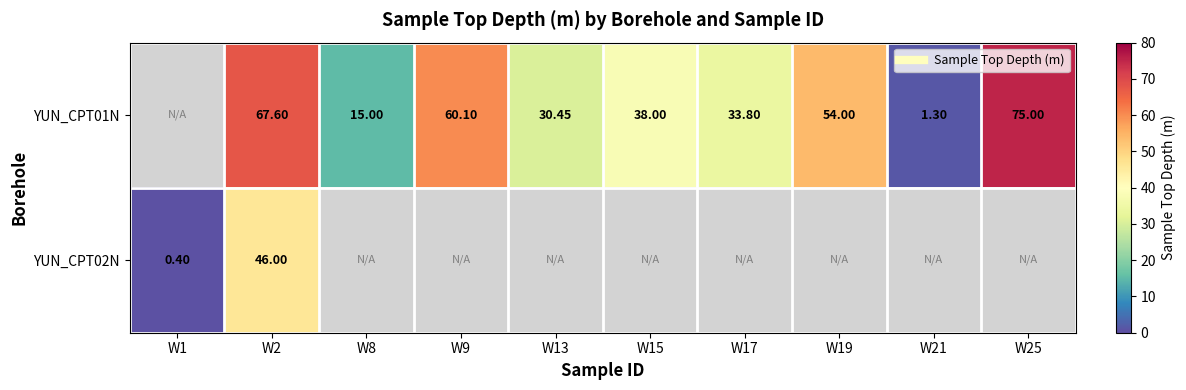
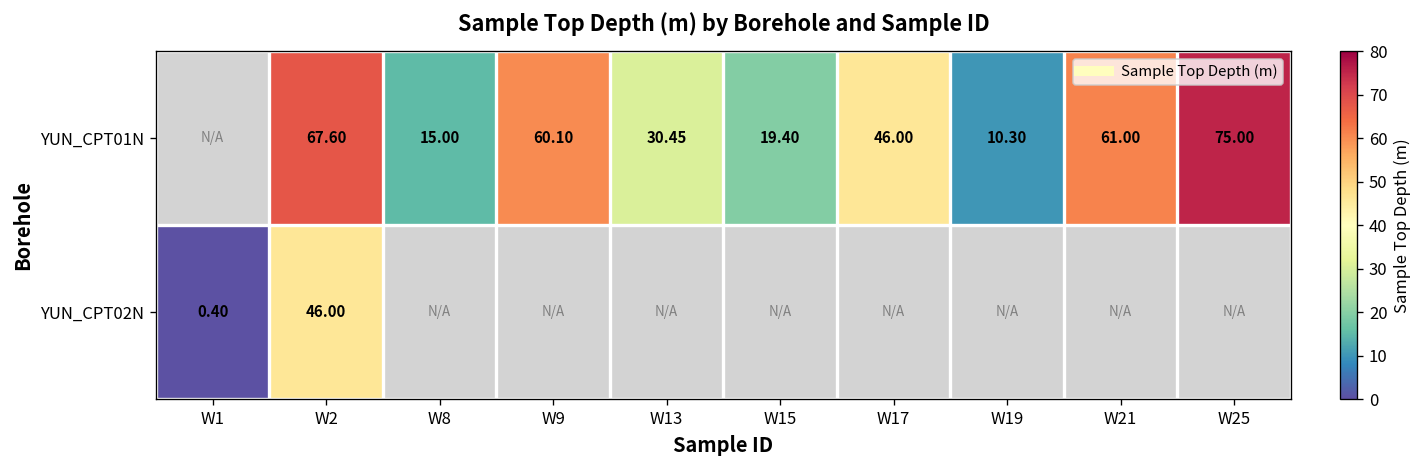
  {
    "YUN_CPT01N": {
      "W2": 67.60,
      "W8": 15.00,
      "W9": 60.10,
      "W13": 30.45,
-     "W15": 38.00,
-     "W17": 33.80,
-     "W19": 54.00,
-     "W21": 1.30,
+     "W15": 19.40,
+     "W17": 46.00,
+     "W19": 10.30,
+     "W21": 61.00,
      "W25": 75.00
    },
    "YUN_CPT02N": {
      "W1": 0.40,
      "W2": 46.00
    }
  }
